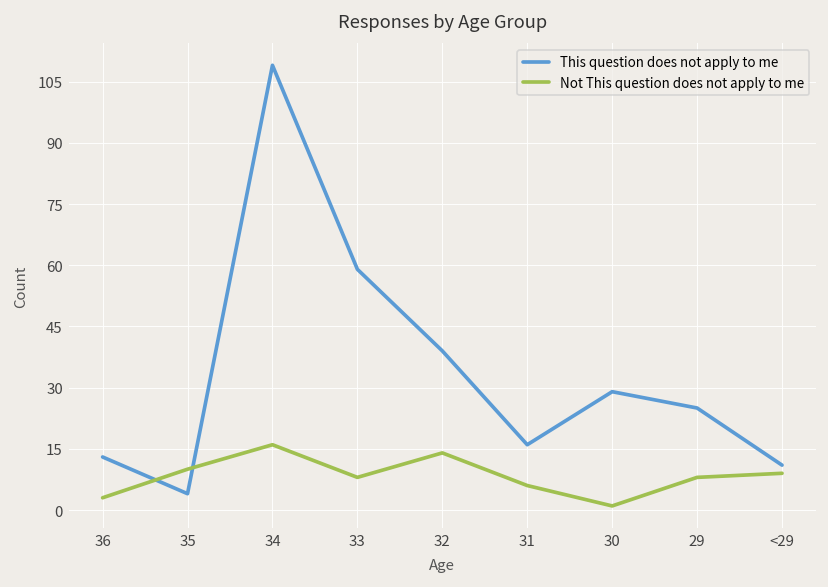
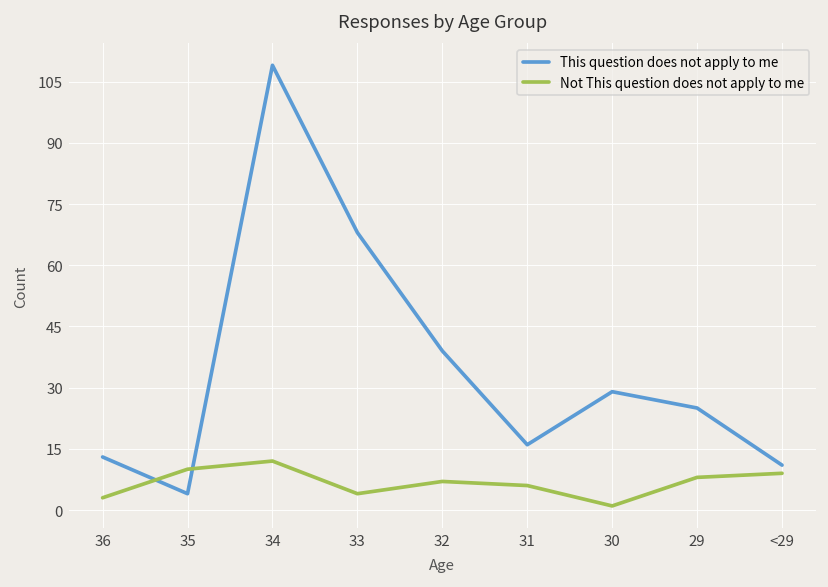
  {
    "This question does not apply to me": {
      "36": 13,
      "35": 4,
      "34": 109,
-     "33": 59,
+     "33": 68,
      "32": 39,
      "31": 16,
      "30": 29,
      "29": 25,
      "<29": 11
    },
    "Not This question does not apply to me": {
      "36": 3,
      "35": 10,
-     "34": 16,
-     "33": 8,
-     "32": 14,
+     "34": 12,
+     "33": 4,
+     "32": 7,
      "31": 6,
      "30": 1,
      "29": 8,
      "<29": 9
    }
  }
